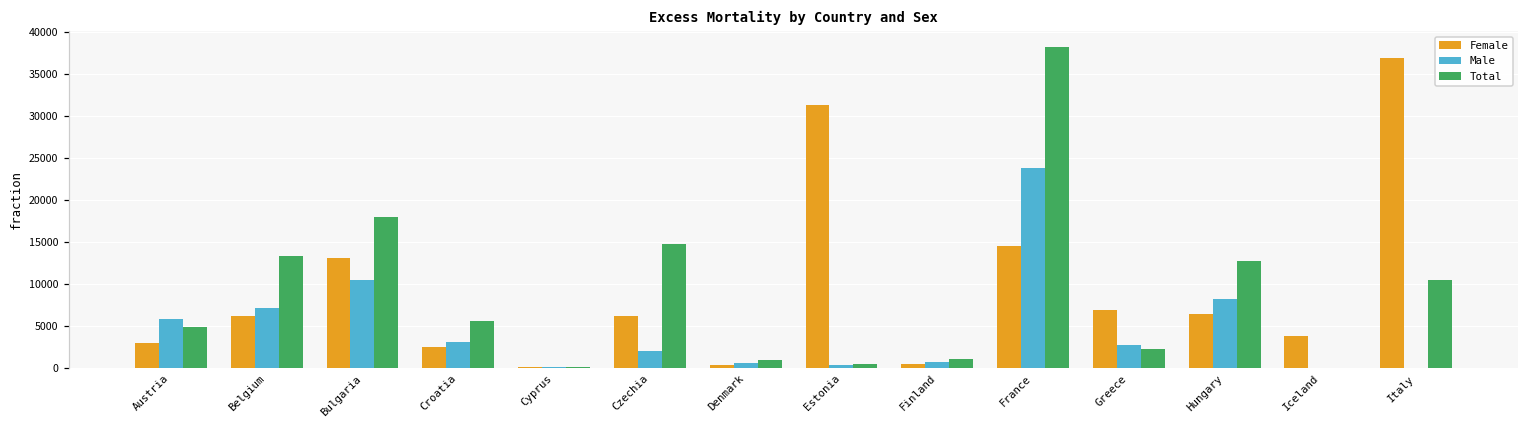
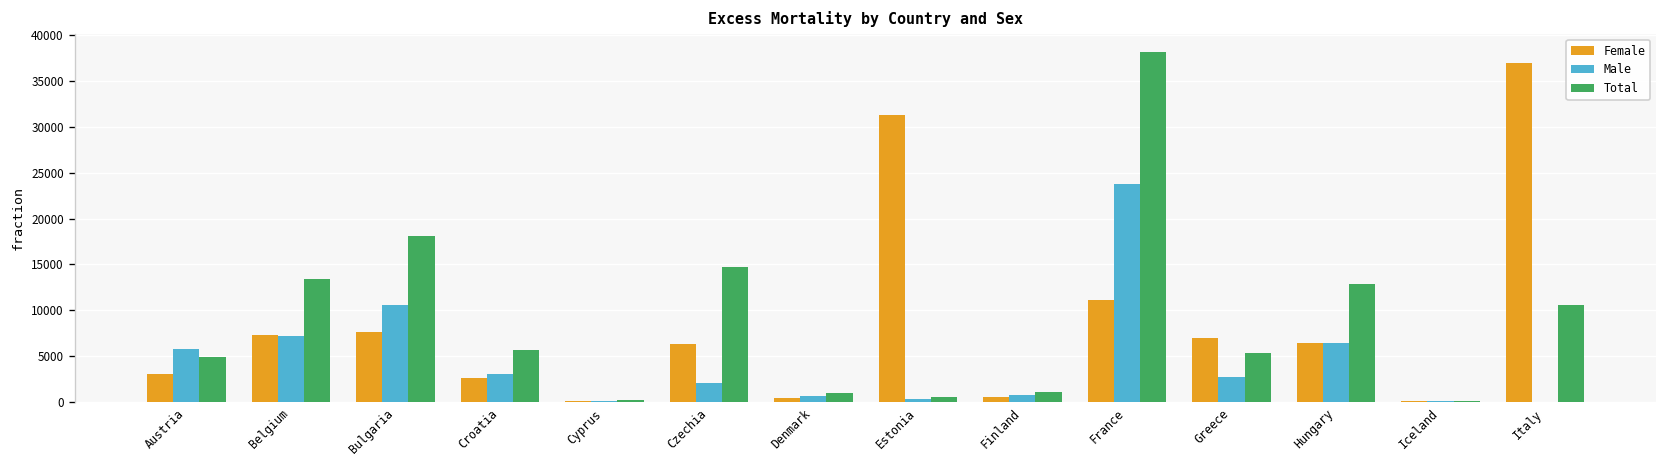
  {
    "Female": {
      "Austria": 3000,
-     "Belgium": 6000,
-     "Bulgaria": 13000,
+     "Belgium": 7000,
+     "Bulgaria": 8000,
      "Croatia": 3000,
      "Czechia": 6000,
      "Denmark": 0,
      "Estonia": 31000,
      "Finland": 0,
-     "France": 15000,
+     "France": 11000,
      "Greece": 7000,
      "Hungary": 6000,
-     "Iceland": 4000,
+     "Iceland": 0,
      "Italy": 37000
    },
    "Male": {
      "Austria": 6000,
      "Belgium": 7000,
      "Bulgaria": 11000,
      "Croatia": 3000,
      "Czechia": 2000,
      "Denmark": 1000,
      "Estonia": 0,
      "Finland": 1000,
      "France": 24000,
      "Greece": 3000,
-     "Hungary": 8000,
+     "Hungary": 6000,
      "Italy": 0
    },
    "Total": {
      "Austria": 5000,
      "Belgium": 13000,
      "Bulgaria": 18000,
      "Croatia": 6000,
      "Czechia": 15000,
      "Denmark": 1000,
      "Estonia": 1000,
      "Finland": 1000,
      "France": 38000,
-     "Greece": 2000,
+     "Greece": 5000,
      "Hungary": 13000,
      "Italy": 11000
    }
  }
